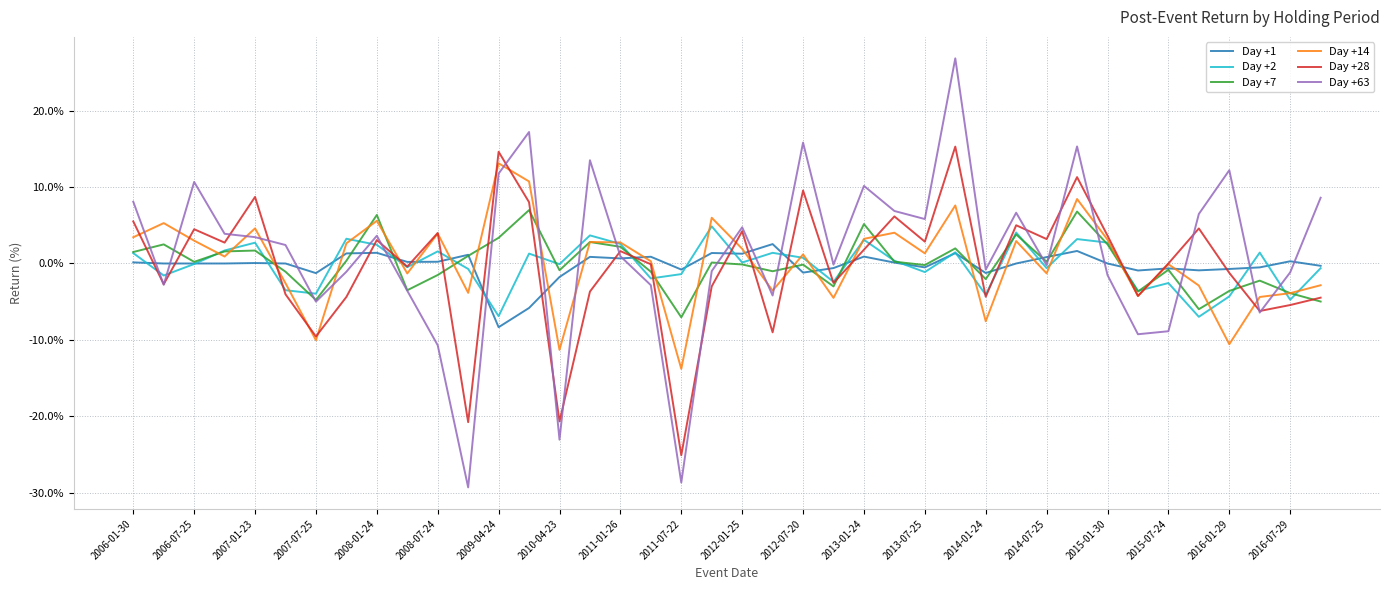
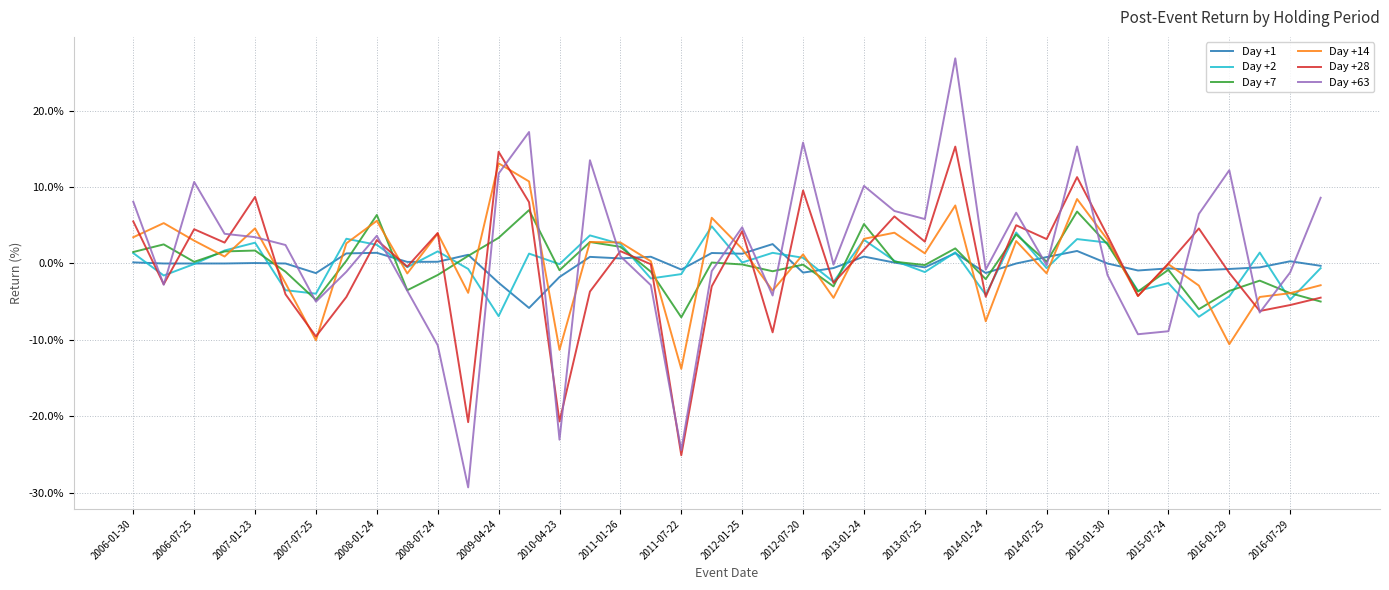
  {
    "Day +1": {
      "2006-01-30": "0%",
      "2007-01-23": "0%",
      "2007-07-25": "-1%",
      "2008-01-24": "1%",
      "2008-07-24": "0%",
-     "2009-04-24": "-8%",
+     "2009-04-24": "-3%",
      "2010-04-23": "-2%",
      "2011-07-22": "-1%",
      "2012-01-25": "1%",
      "2012-07-20": "-1%",
      "2013-01-24": "1%",
      "2014-01-24": "-1%",
      "2014-07-25": "1%",
      "2015-01-30": "0%",
      "2016-01-29": "-1%",
      "2016-07-29": "0%"
    },
    "Day +2": {
      "2007-01-23": "3%",
      "2007-07-25": "-4%",
      "2008-01-24": "2%",
      "2008-07-24": "2%",
      "2009-04-24": "-7%",
      "2010-04-23": "0%",
      "2011-07-22": "-1%",
      "2012-07-20": "1%",
      "2013-07-25": "-1%",
      "2014-07-25": "-1%",
      "2015-07-24": "-3%",
      "2016-01-29": "-4%",
      "2016-07-29": "-5%"
    },
    "Day +7": {
      "2007-01-23": "2%",
      "2008-01-24": "6%",
      "2008-07-24": "-2%",
      "2009-04-24": "3%",
      "2010-04-23": "-1%",
      "2011-01-26": "2%",
      "2011-07-22": "-7%",
      "2012-07-20": "0%",
      "2013-01-24": "5%",
      "2014-01-24": "-2%",
      "2014-07-25": "0%",
      "2016-01-29": "-4%"
    },
    "Day +14": {
      "2006-01-30": "3%",
      "2006-07-25": "3%",
      "2007-01-23": "5%",
      "2007-07-25": "-10%",
      "2008-01-24": "6%",
      "2009-04-24": "13%",
      "2010-04-23": "-11%",
      "2011-07-22": "-14%",
      "2012-01-25": "2%",
      "2012-07-20": "1%",
      "2013-07-25": "1%",
      "2014-01-24": "-8%",
      "2014-07-25": "-1%",
      "2015-01-30": "3%",
      "2016-01-29": "-11%"
    },
    "Day +28": {
      "2006-01-30": "6%",
      "2006-07-25": "4%",
      "2007-01-23": "9%",
      "2007-07-25": "-10%",
      "2008-01-24": "3%",
      "2009-04-24": "15%",
      "2010-04-23": "-21%",
      "2011-01-26": "2%",
      "2011-07-22": "-25%",
      "2012-01-25": "4%",
      "2012-07-20": "10%",
      "2013-01-24": "2%",
      "2013-07-25": "3%",
      "2014-07-25": "3%",
      "2015-01-30": "4%",
      "2016-01-29": "-1%",
      "2016-07-29": "-5%"
    },
    "Day +63": {
      "2006-01-30": "8%",
      "2006-07-25": "11%",
      "2007-01-23": "3%",
      "2008-01-24": "4%",
      "2008-07-24": "-11%",
      "2009-04-24": "12%",
      "2010-04-23": "-23%",
-     "2011-07-22": "-29%",
+     "2011-07-22": "-24%",
      "2012-01-25": "5%",
      "2012-07-20": "16%",
      "2013-01-24": "10%",
      "2013-07-25": "6%",
      "2014-01-24": "-1%",
      "2014-07-25": "0%",
      "2015-01-30": "-2%",
      "2015-07-24": "-9%",
      "2016-01-29": "12%",
      "2016-07-29": "-1%"
    }
  }
